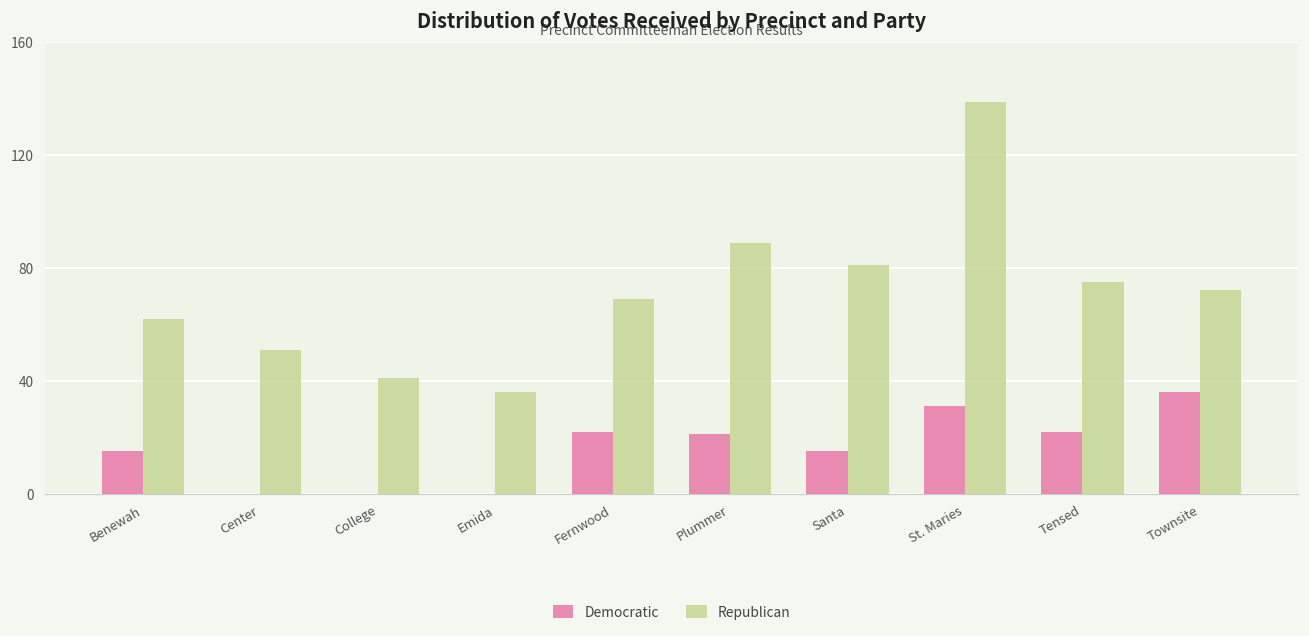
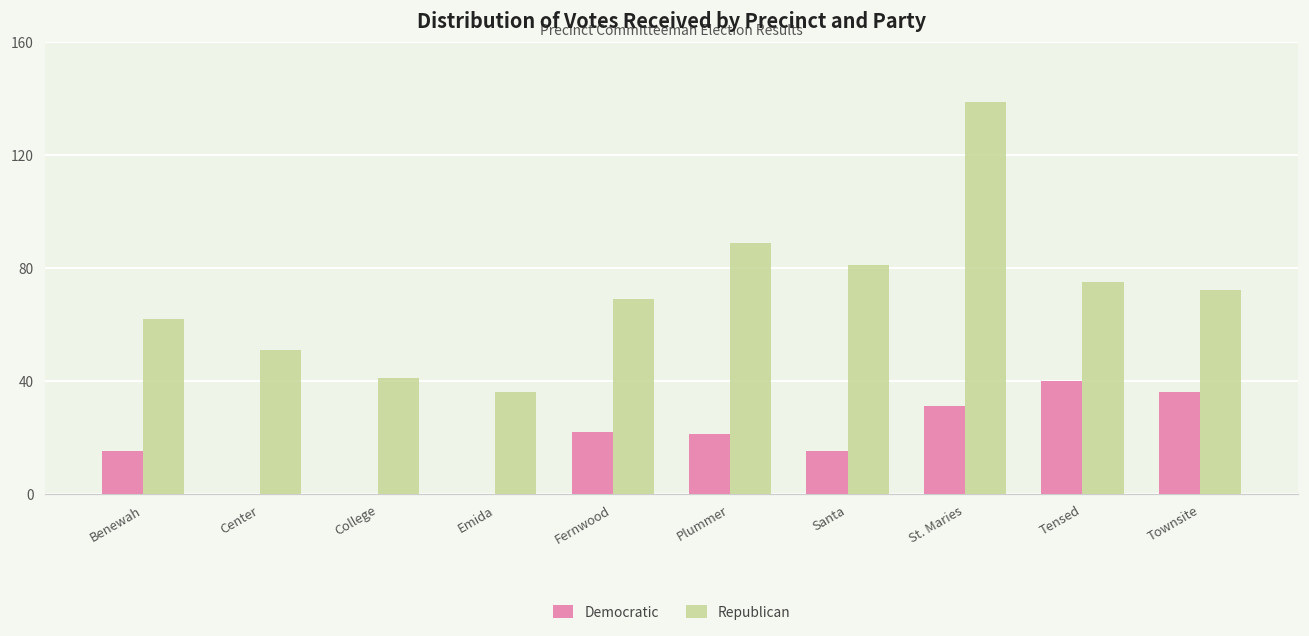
  {
    "Democratic": {
      "Benewah": 15,
      "Center": 0,
      "College": 0,
      "Emida": 0,
      "Fernwood": 22,
      "Plummer": 21,
      "Santa": 15,
      "St. Maries": 31,
-     "Tensed": 22,
+     "Tensed": 40,
      "Townsite": 36
    },
    "Republican": {
      "Benewah": 62,
      "Center": 51,
      "College": 41,
      "Emida": 36,
      "Fernwood": 69,
      "Plummer": 89,
      "Santa": 81,
      "St. Maries": 139,
      "Tensed": 75,
      "Townsite": 72
    }
  }
